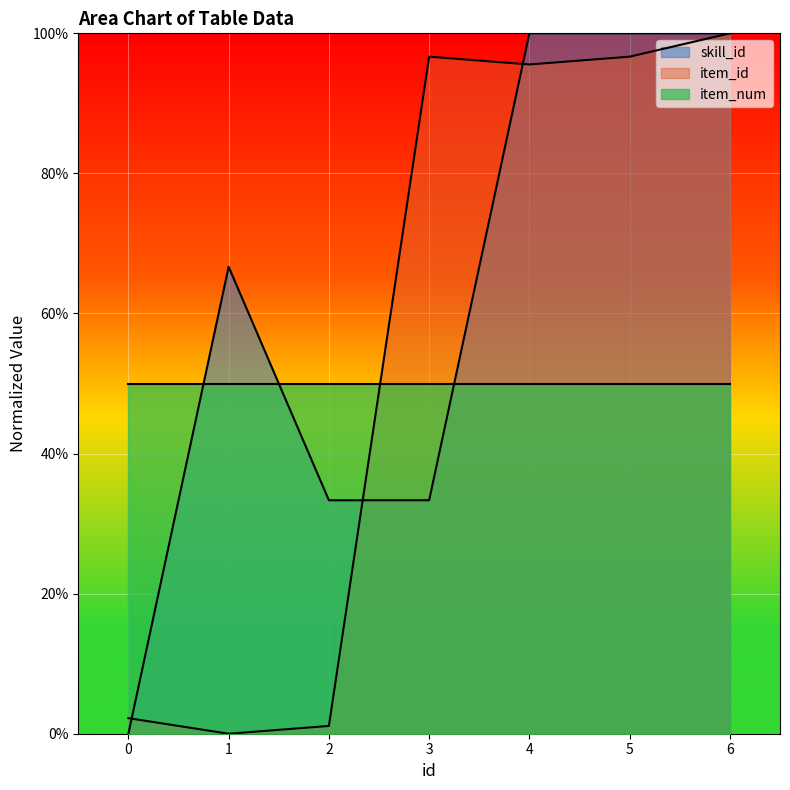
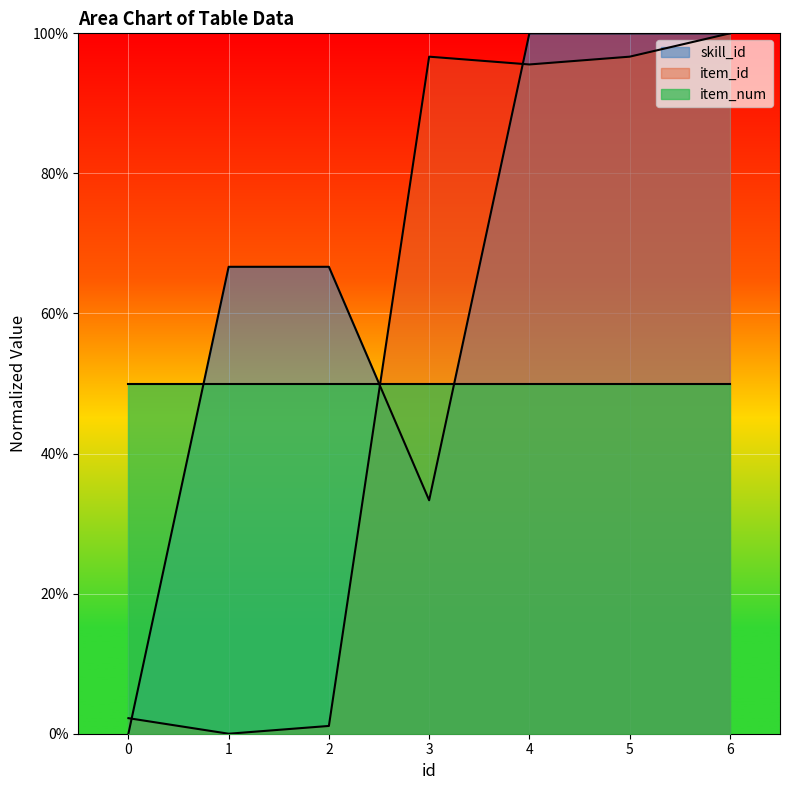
  {
    "item_num": {
      "0": "50%",
      "1": "50%",
      "2": "50%",
      "3": "50%",
      "4": "50%",
      "5": "50%",
      "6": "50%"
    },
    "skill_id": {
      "0": "0%",
      "1": "67%",
-     "2": "33%",
+     "2": "67%",
      "3": "33%",
      "4": "100%",
      "5": "100%"
    },
    "item_id": {
      "0": "2%",
      "1": "0%",
      "2": "1%",
      "3": "97%",
      "4": "96%",
      "5": "97%"
    }
  }
